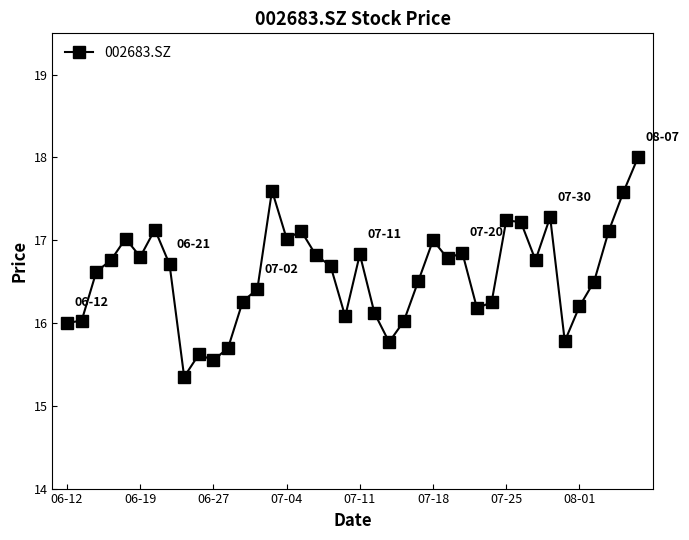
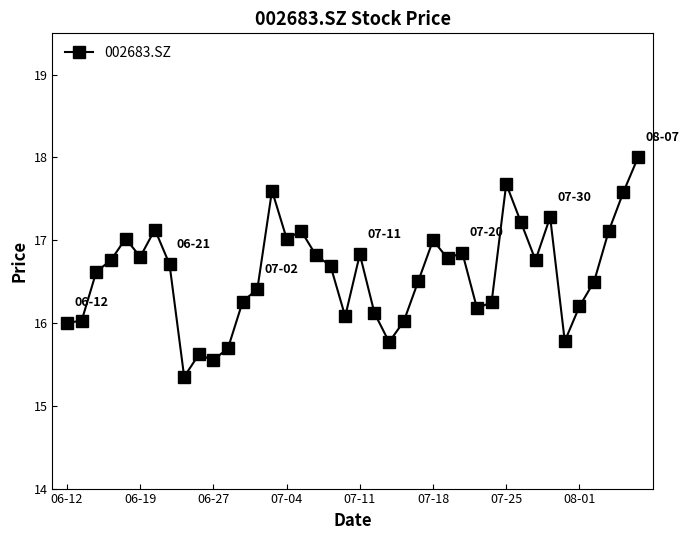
  {
    "06-12": 16.0,
    "06-19": 16.8,
    "06-27": 15.6,
    "07-04": 17.0,
    "07-18": 17.0,
-   "07-25": 17.2,
+   "07-25": 17.7,
    "08-01": 16.2
  }
